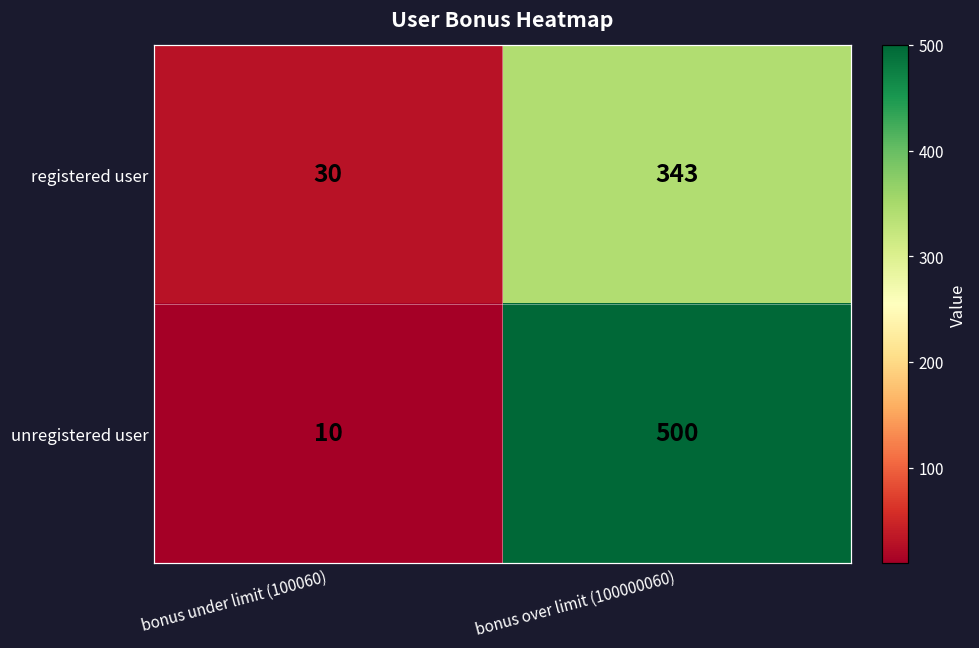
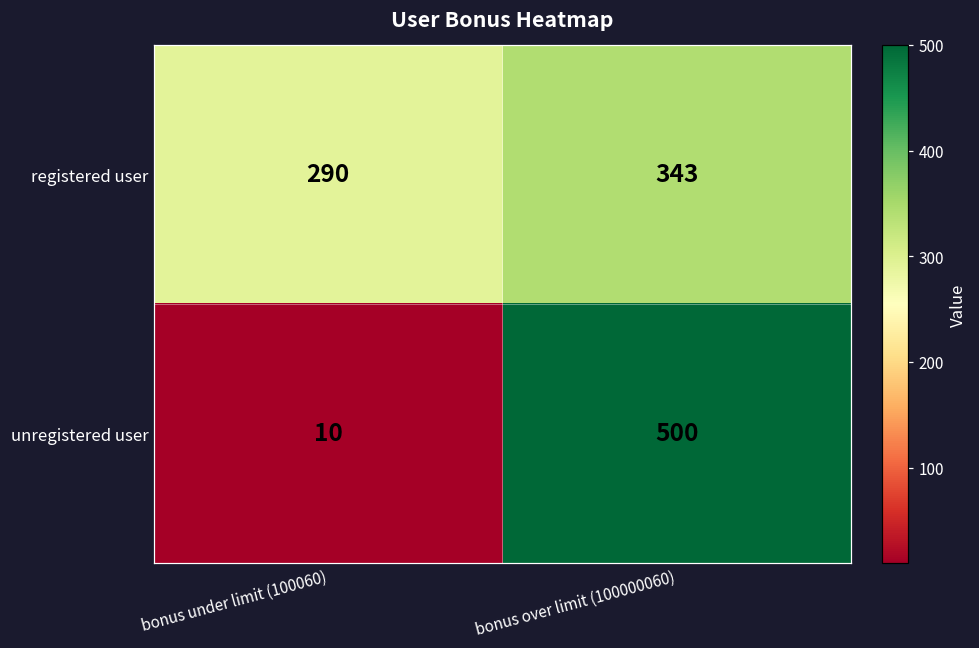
  {
    "registered user": {
-     "bonus under limit (100060)": 30,
+     "bonus under limit (100060)": 290,
      "bonus over limit (100000060)": 343
    },
    "unregistered user": {
      "bonus under limit (100060)": 10,
      "bonus over limit (100000060)": 500
    }
  }
